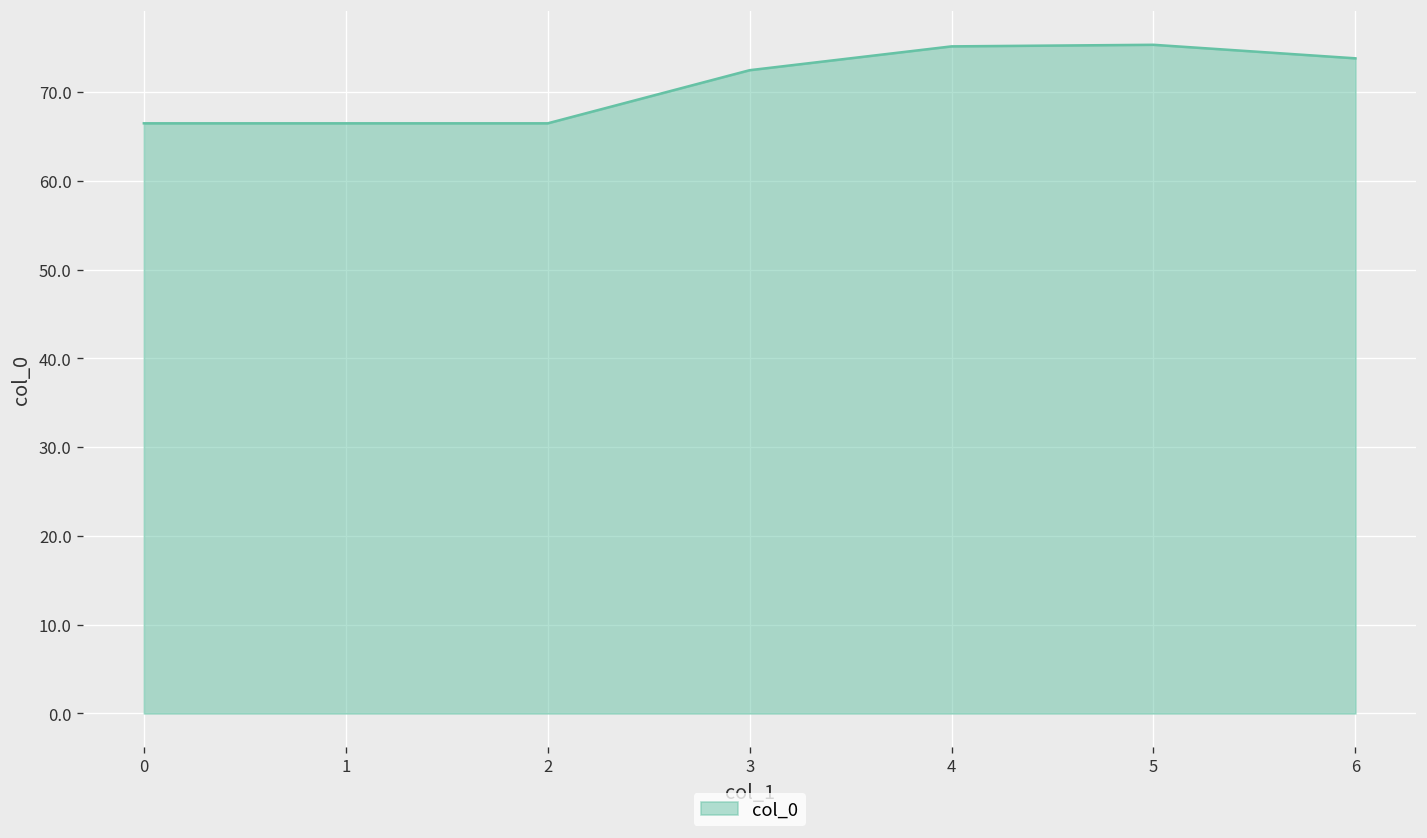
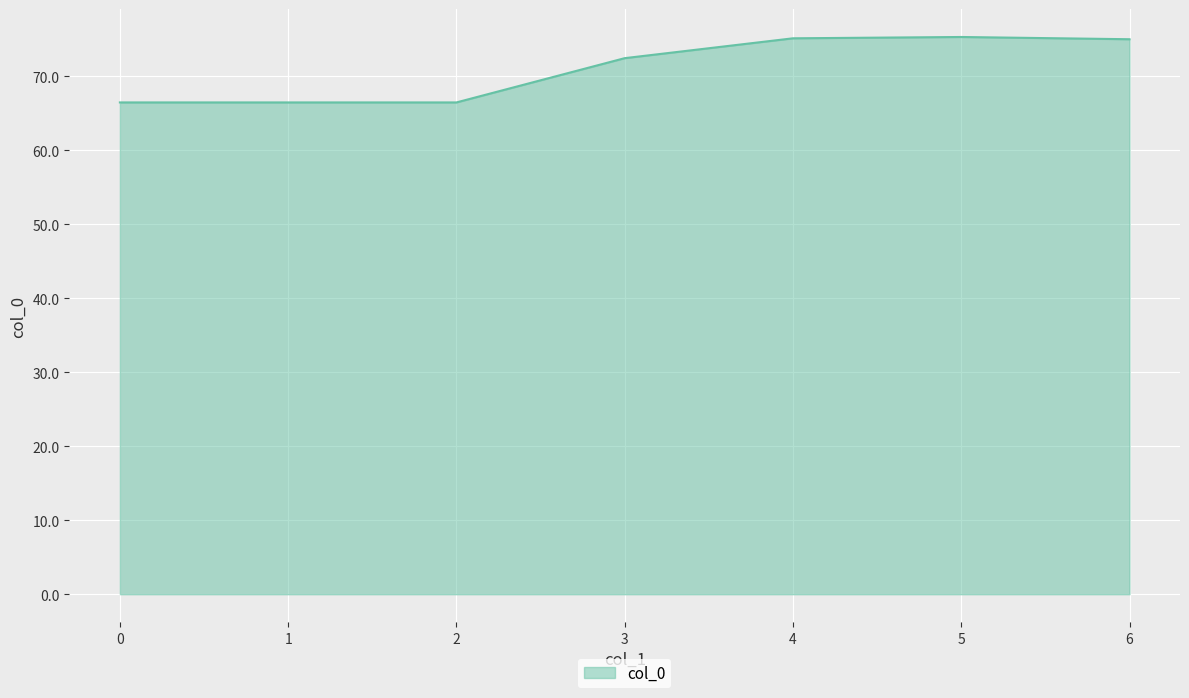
  {
    "0": 66,
    "1": 66,
    "2": 66,
    "3": 72,
    "4": 75,
    "5": 75,
-   "6": 74
+   "6": 75
  }
